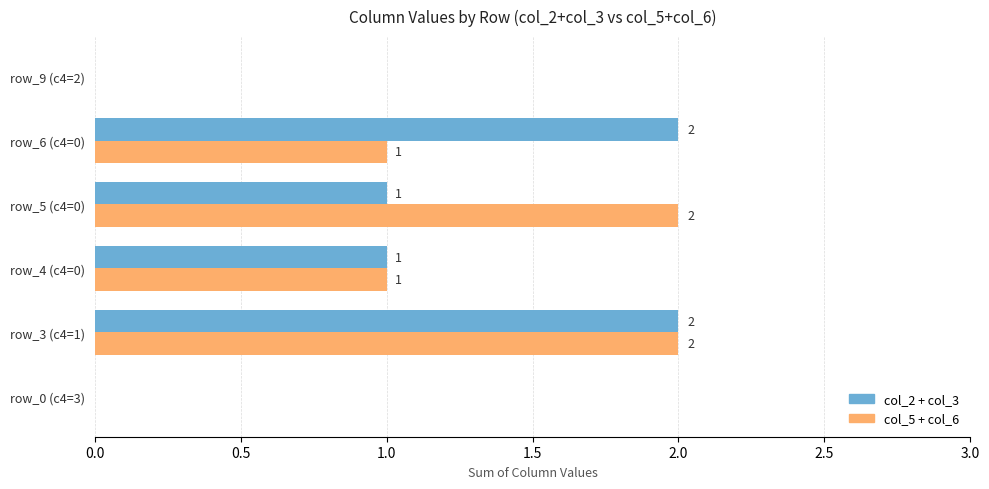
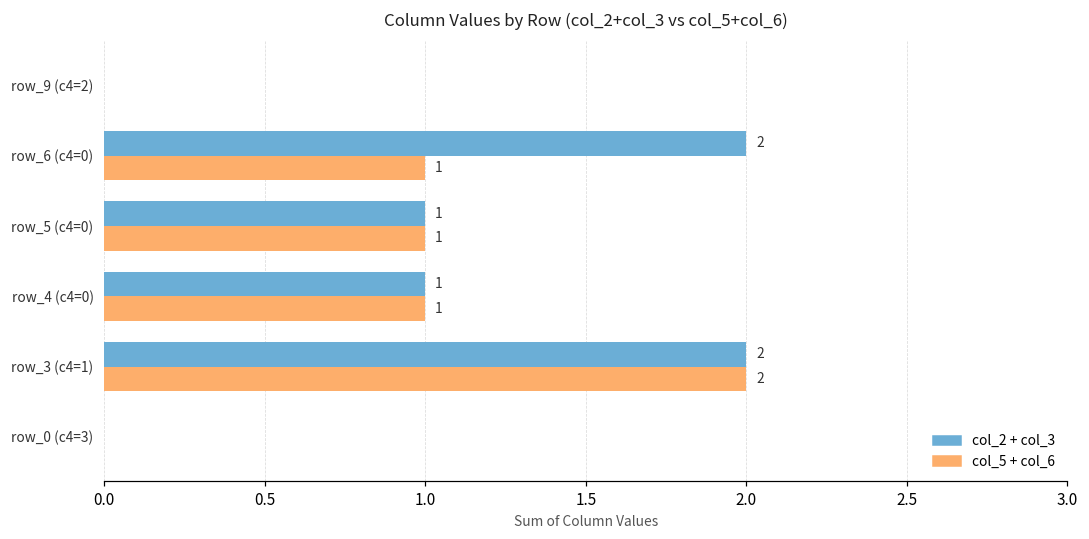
  {
    "col_2 + col_3": {
      "row_6 (c4=0)": 2,
      "row_5 (c4=0)": 1,
      "row_4 (c4=0)": 1,
      "row_3 (c4=1)": 2
    },
    "col_5 + col_6": {
      "row_6 (c4=0)": 1,
-     "row_5 (c4=0)": 2,
+     "row_5 (c4=0)": 1,
      "row_4 (c4=0)": 1,
      "row_3 (c4=1)": 2
    }
  }
